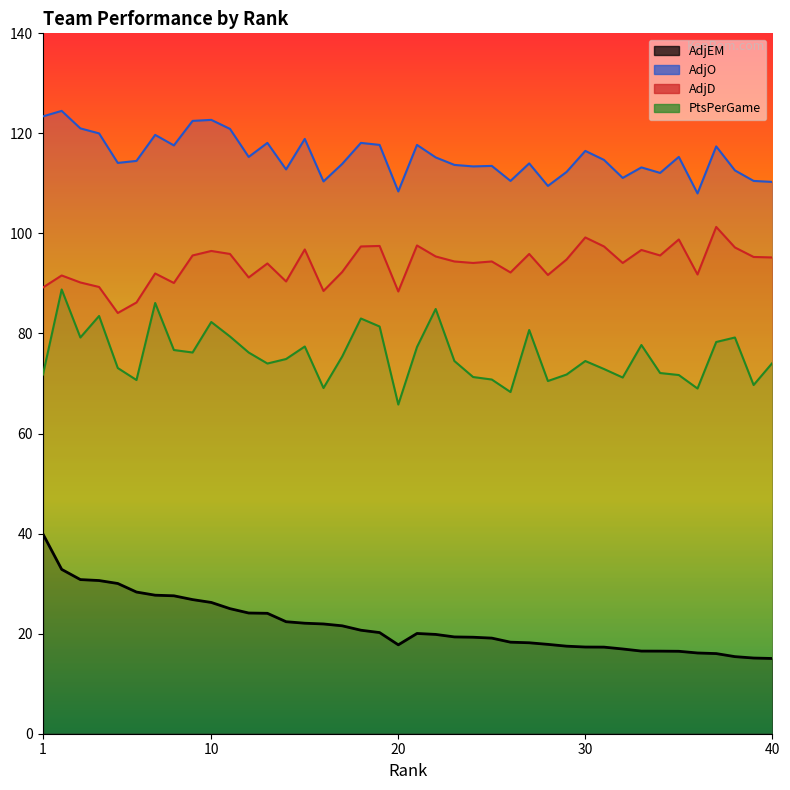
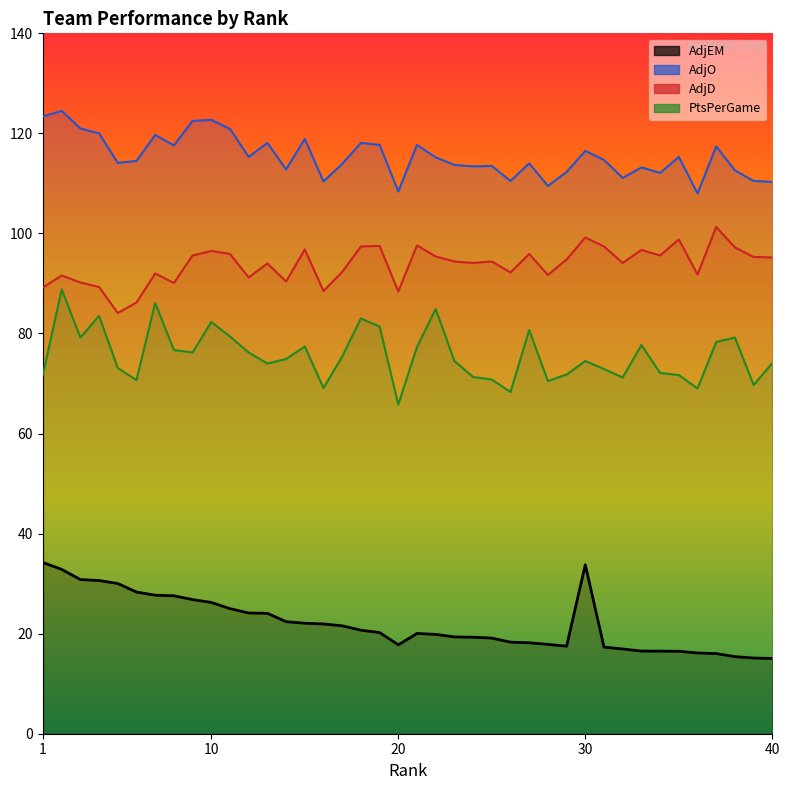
  {
    "AdjEM": {
-     "1": 40,
+     "1": 34,
      "10": 26,
      "20": 18,
-     "30": 17,
+     "30": 34,
      "40": 15
    }
  }
